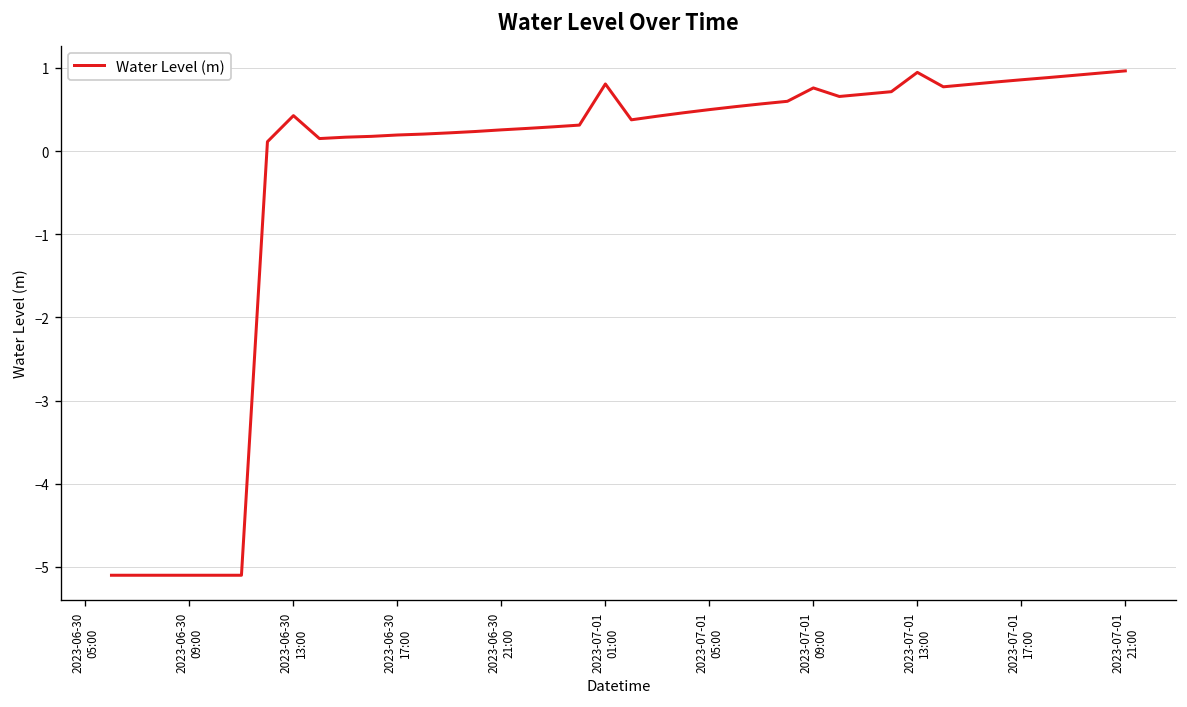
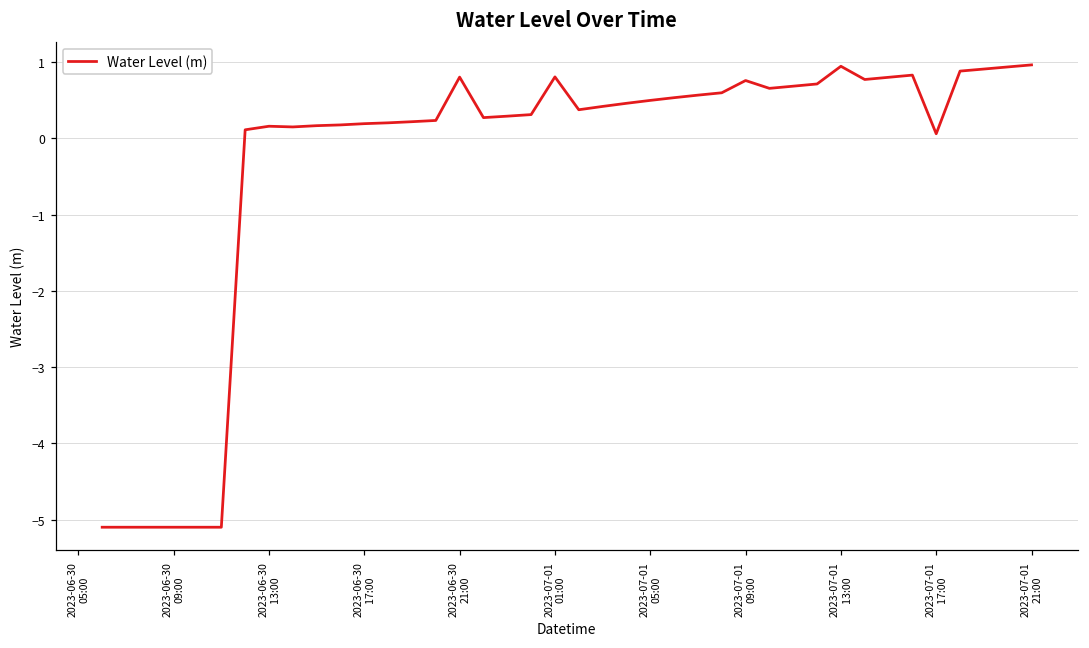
  {
    "2023-06-30 09:00": -5.1,
-   "2023-06-30 13:00": 0.4,
+   "2023-06-30 13:00": 0.2,
    "2023-06-30 17:00": 0.2,
-   "2023-06-30 21:00": 0.3,
+   "2023-06-30 21:00": 0.8,
    "2023-07-01 01:00": 0.8,
    "2023-07-01 05:00": 0.5,
    "2023-07-01 09:00": 0.8,
    "2023-07-01 13:00": 0.9,
-   "2023-07-01 17:00": 0.9,
+   "2023-07-01 17:00": 0.1,
    "2023-07-01 21:00": 1.0
  }
